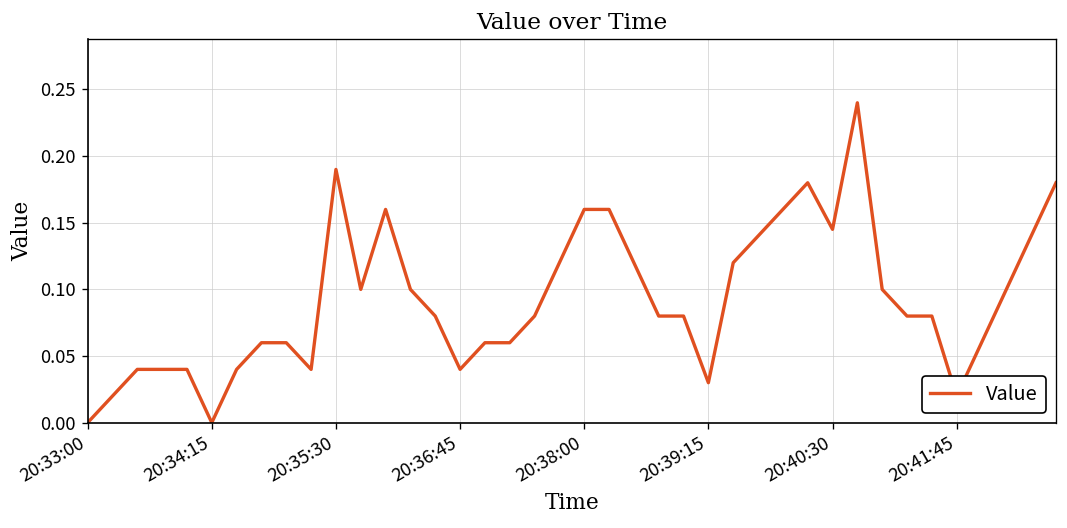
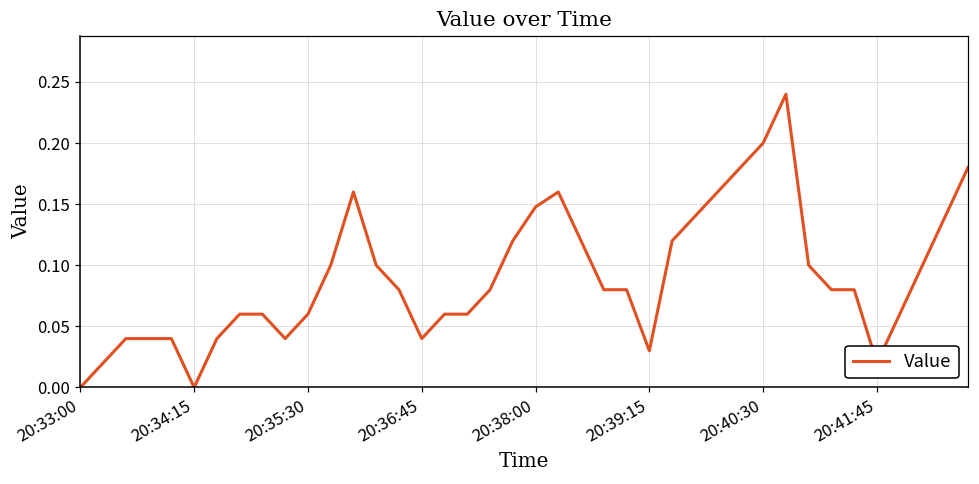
  {
    "20:33:00": 0.000,
    "20:34:15": 0.000,
-   "20:35:30": 0.19,
+   "20:35:30": 0.06,
    "20:36:45": 0.040,
-   "20:38:00": 0.160,
+   "20:38:00": 0.148,
    "20:39:15": 0.030,
-   "20:40:30": 0.145
+   "20:40:30": 0.200
  }
